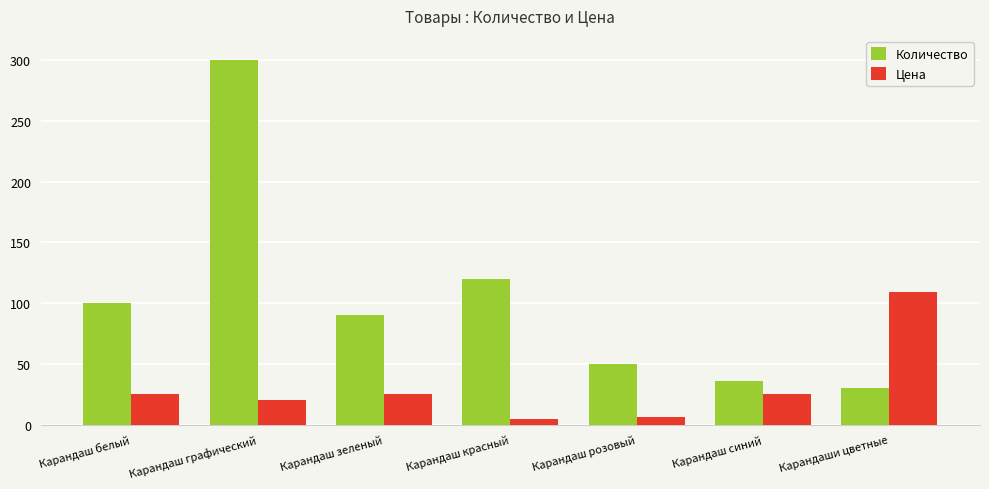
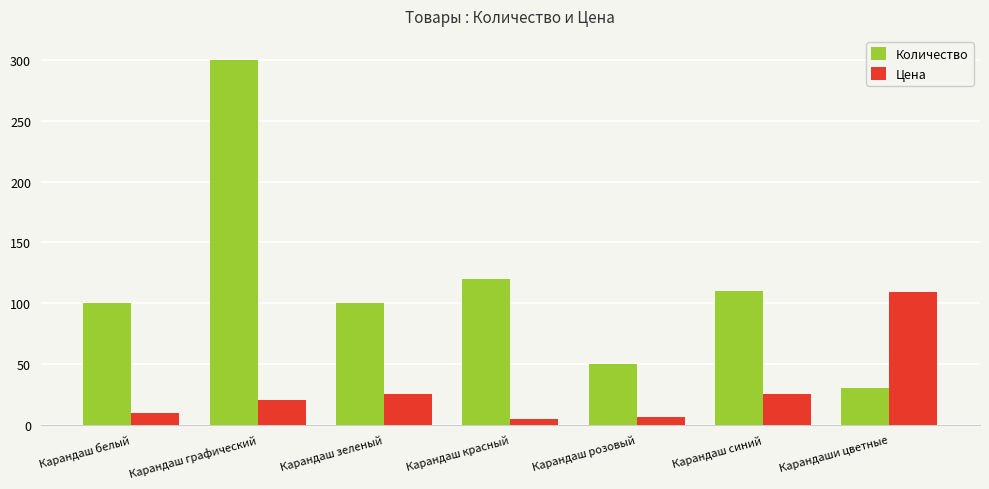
  {
    "Количество": {
      "Карандаш белый": 100,
      "Карандаш графический": 300,
-     "Карандаш зеленый": 90,
+     "Карандаш зеленый": 100,
      "Карандаш красный": 120,
      "Карандаш розовый": 50,
-     "Карандаш синий": 36,
+     "Карандаш синий": 110,
      "Карандаши цветные": 30
    },
    "Цена": {
-     "Карандаш белый": 25,
+     "Карандаш белый": 10,
      "Карандаш графический": 20,
      "Карандаш зеленый": 25,
      "Карандаш красный": 5,
      "Карандаш розовый": 6,
      "Карандаш синий": 25,
      "Карандаши цветные": 109
    }
  }
